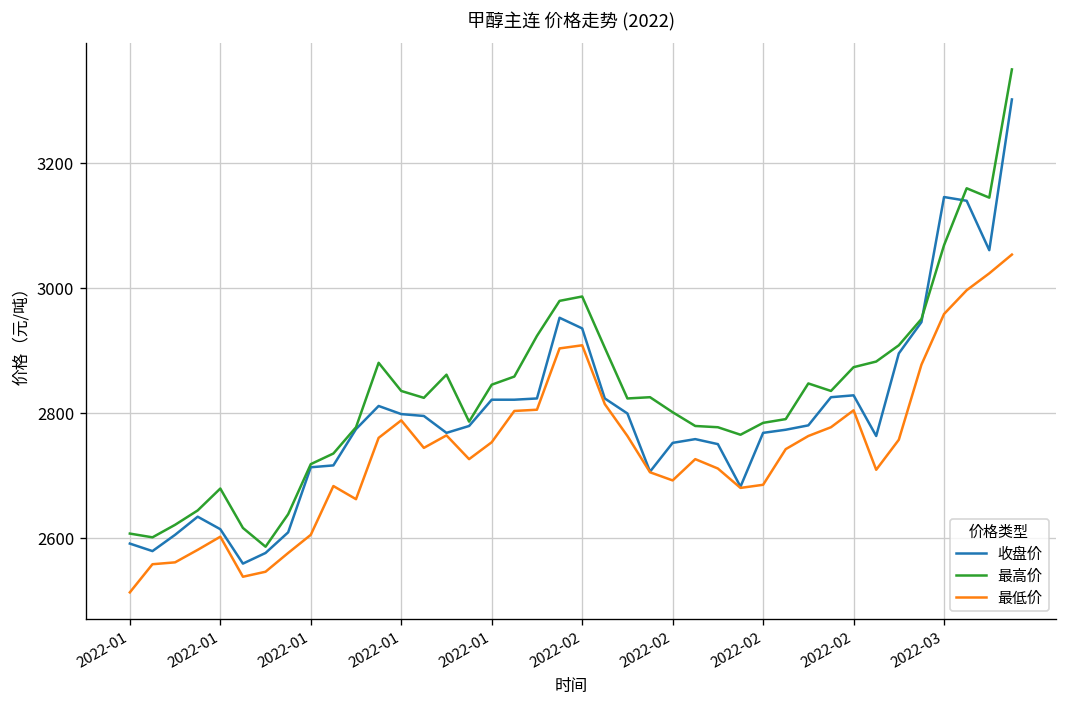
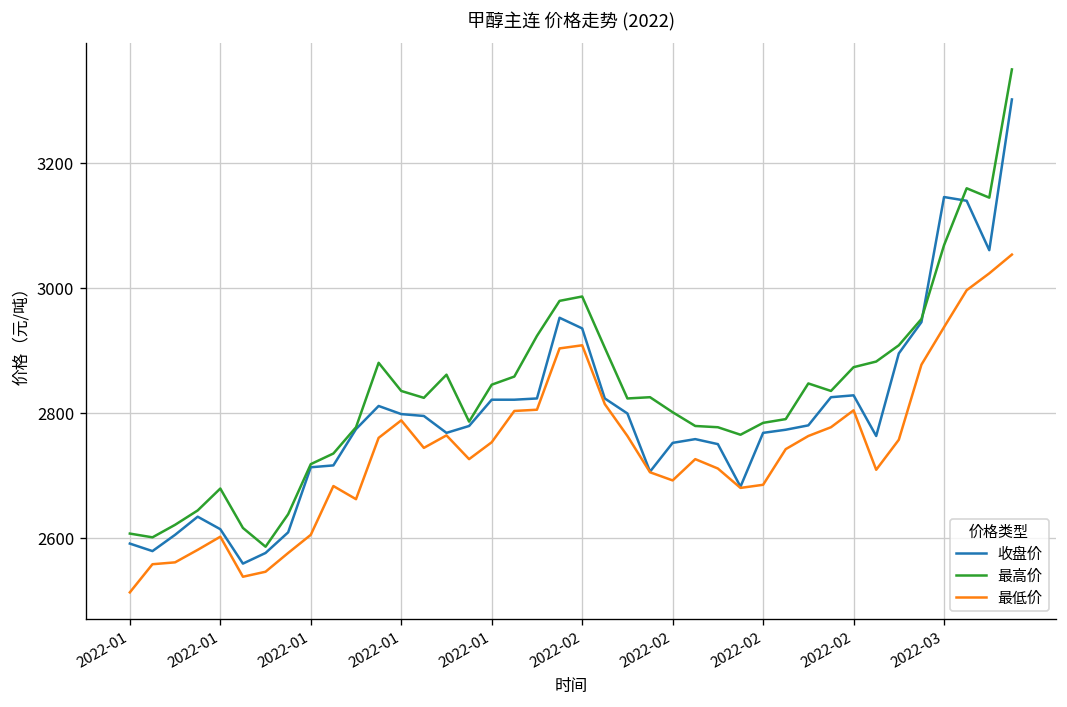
  {
    "收盘价": {
      "2022-03": 3150
    },
    "最高价": {
      "2022-03": 3070
    },
    "最低价": {
-     "2022-03": 2960
+     "2022-03": 2940
    }
  }
